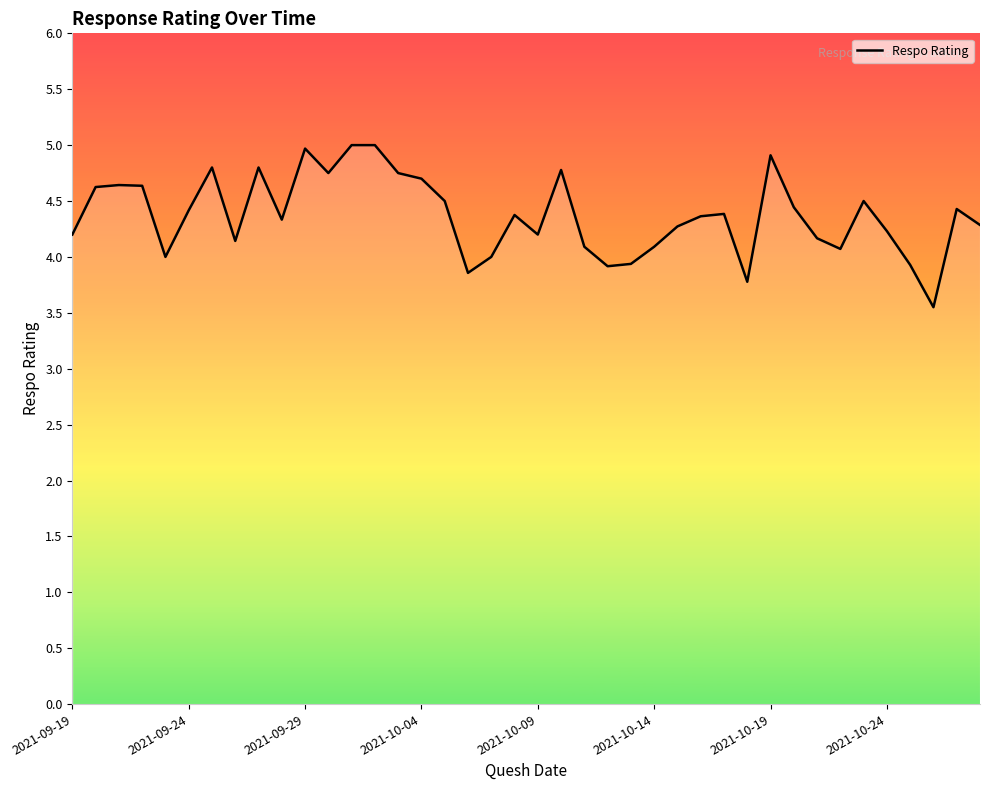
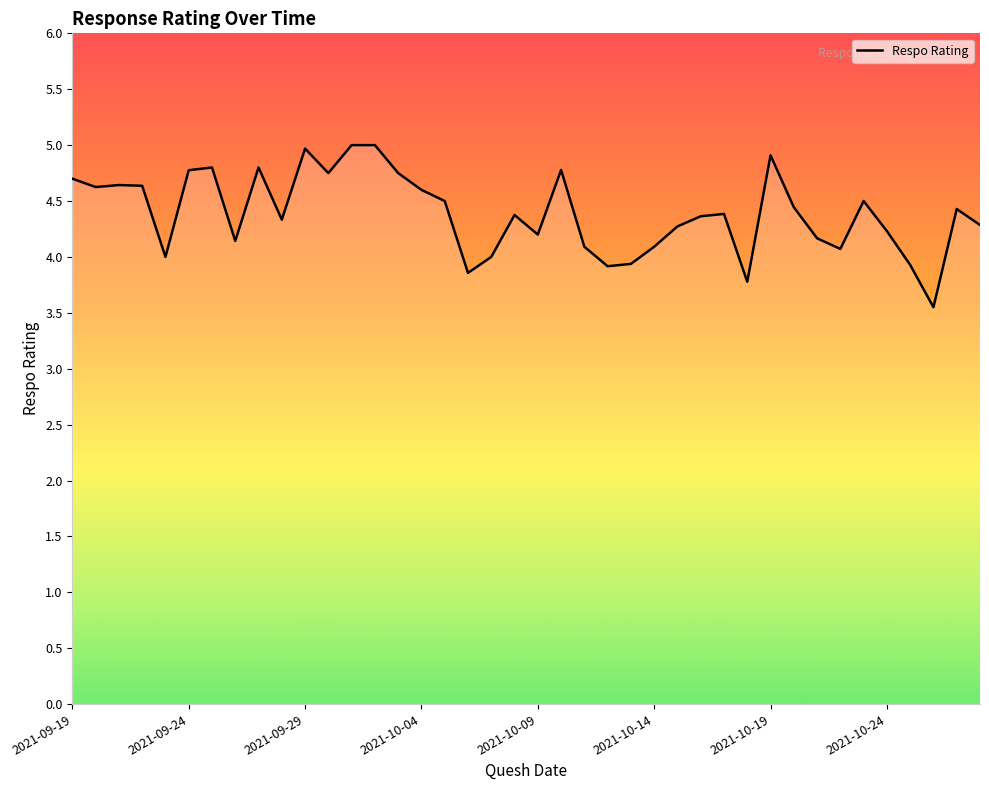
  {
-   "2021-09-19": 4.2,
-   "2021-09-24": 4.42,
+   "2021-09-19": 4.7,
+   "2021-09-24": 4.78,
    "2021-09-29": 4.97,
-   "2021-10-04": 4.7,
+   "2021-10-04": 4.6,
    "2021-10-09": 4.20,
    "2021-10-14": 4.09,
    "2021-10-19": 4.91,
    "2021-10-24": 4.23
  }
